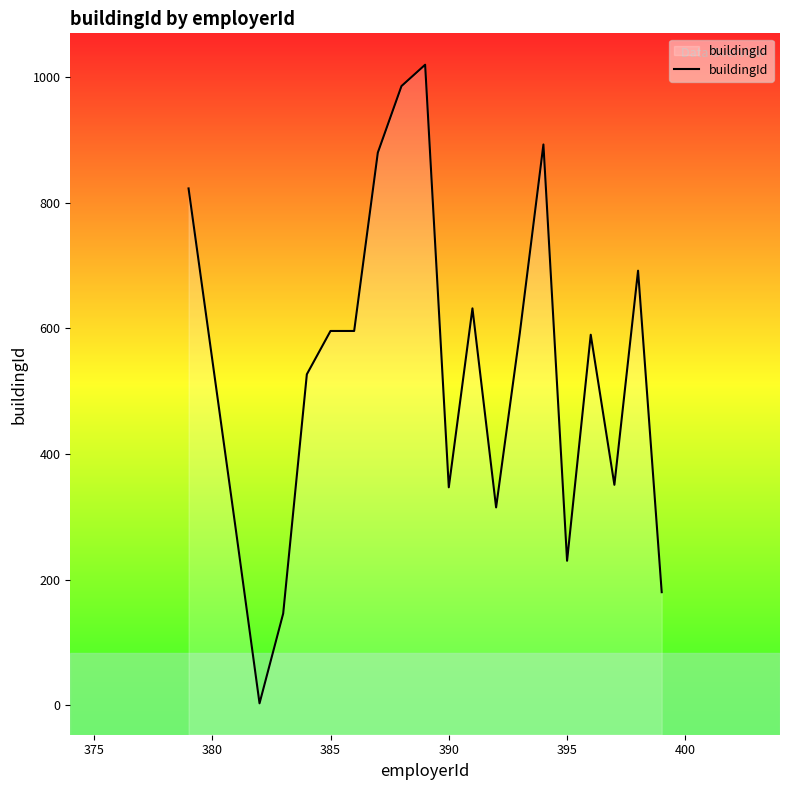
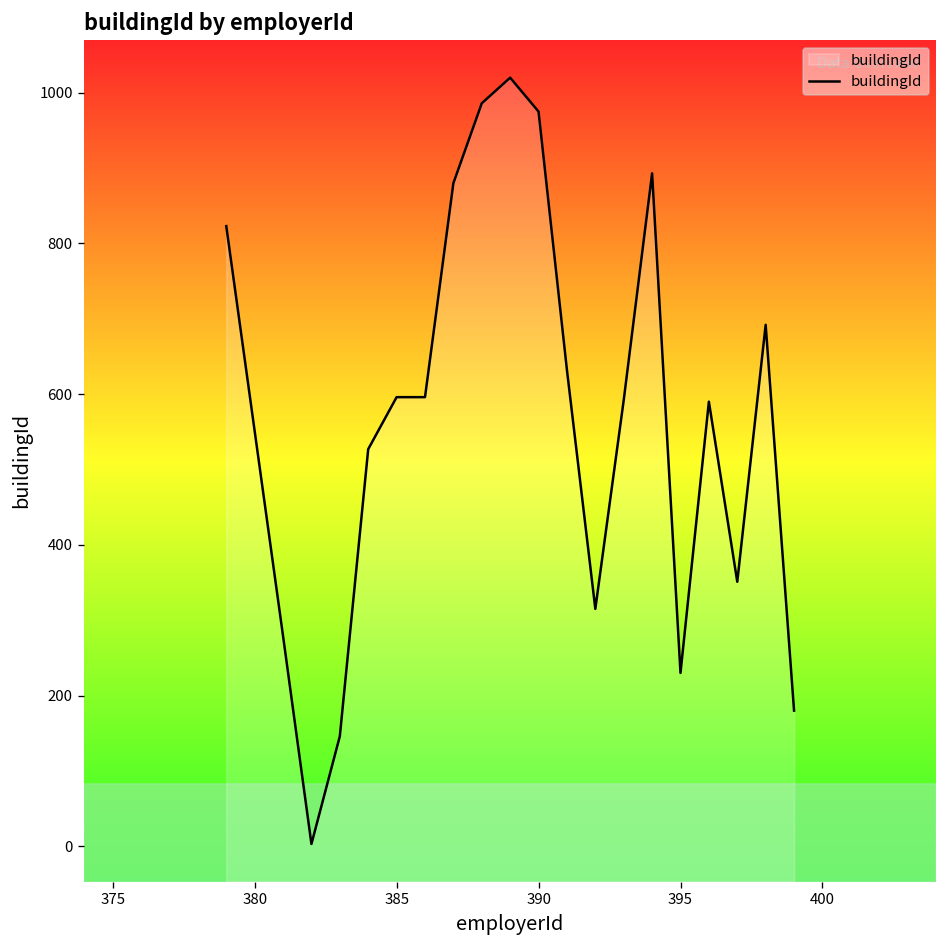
  {
    "385": 600,
-   "390": 350,
+   "390": 980,
    "395": 230
  }
